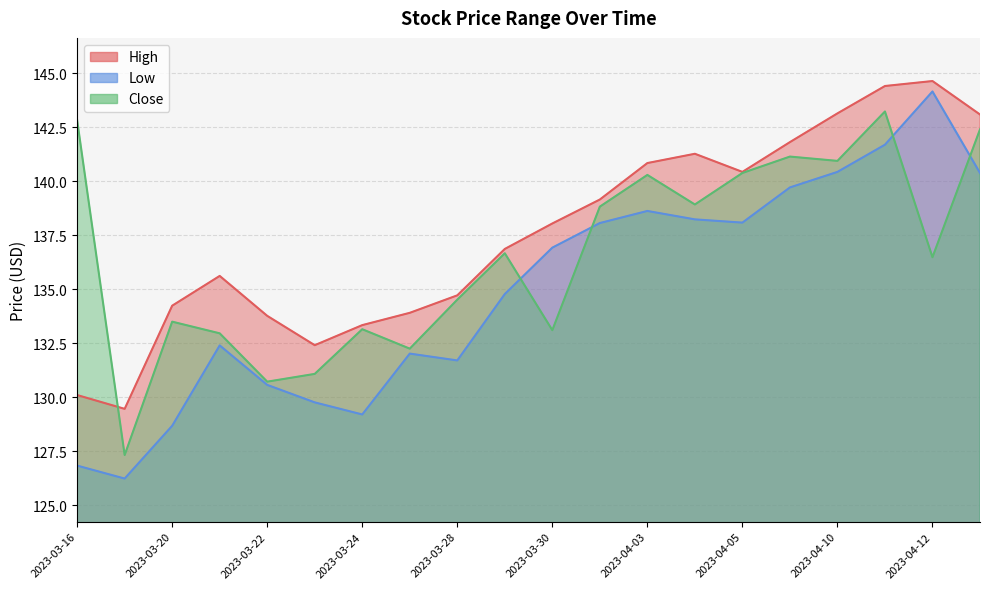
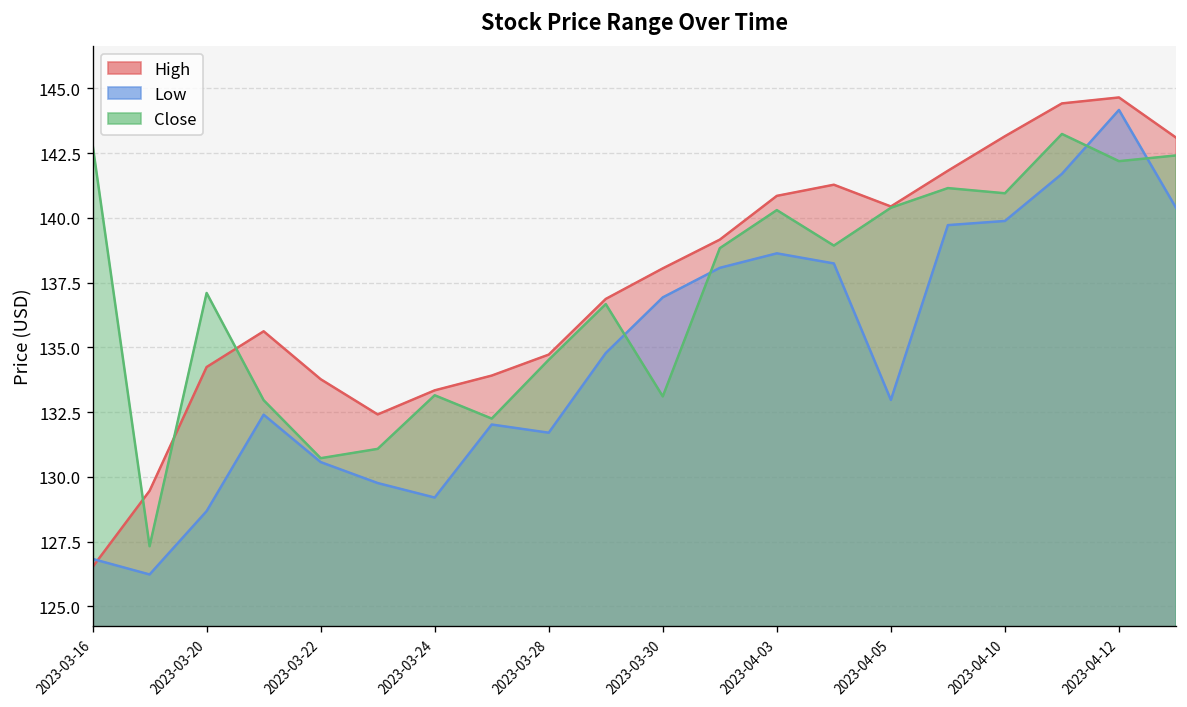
  {
    "High": {
-     "2023-03-16": 130.1,
+     "2023-03-16": 126.5,
      "2023-03-20": 134.2,
      "2023-03-22": 133.8,
      "2023-03-24": 133.3,
      "2023-03-28": 134.7,
      "2023-03-30": 138.1,
      "2023-04-03": 140.9,
      "2023-04-10": 143.2,
      "2023-04-12": 144.6
    },
    "Low": {
      "2023-03-16": 126.8,
      "2023-03-20": 128.7,
      "2023-03-22": 130.6,
      "2023-03-24": 129.2,
      "2023-03-28": 131.7,
      "2023-03-30": 136.9,
      "2023-04-03": 138.6,
-     "2023-04-05": 138.1,
-     "2023-04-10": 140.4,
+     "2023-04-05": 133.0,
+     "2023-04-10": 139.9,
      "2023-04-12": 144.2
    },
    "Close": {
      "2023-03-16": 142.8,
-     "2023-03-20": 133.5,
+     "2023-03-20": 137.1,
      "2023-03-22": 130.7,
      "2023-03-24": 133.1,
      "2023-03-28": 134.5,
      "2023-03-30": 133.1,
      "2023-04-03": 140.3,
      "2023-04-10": 140.9,
-     "2023-04-12": 136.5
+     "2023-04-12": 142.2
    }
  }
